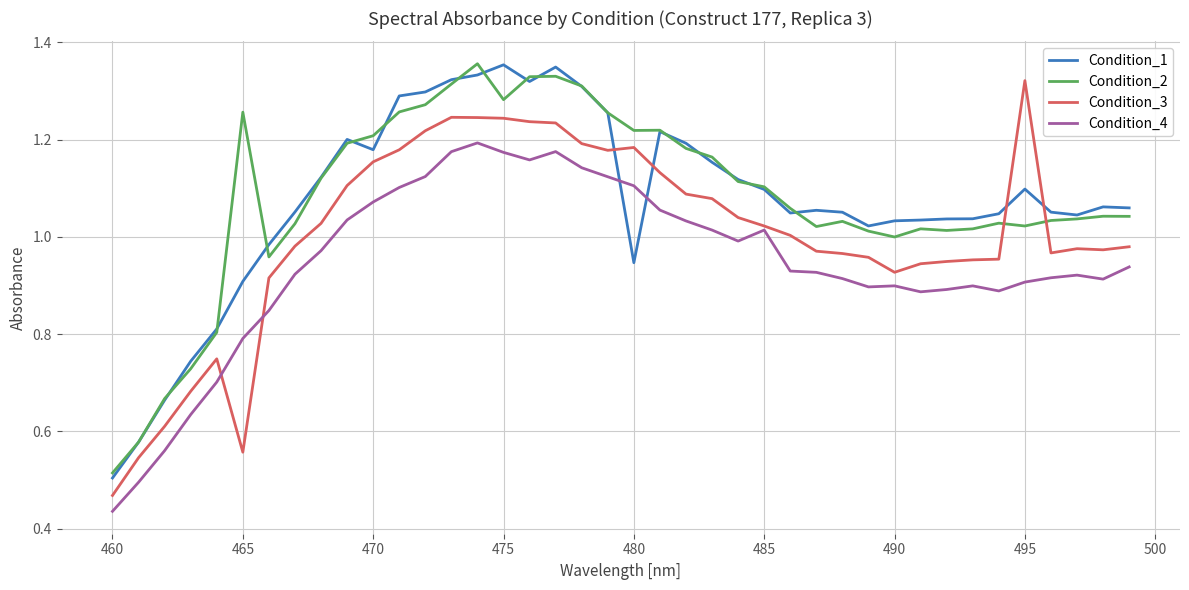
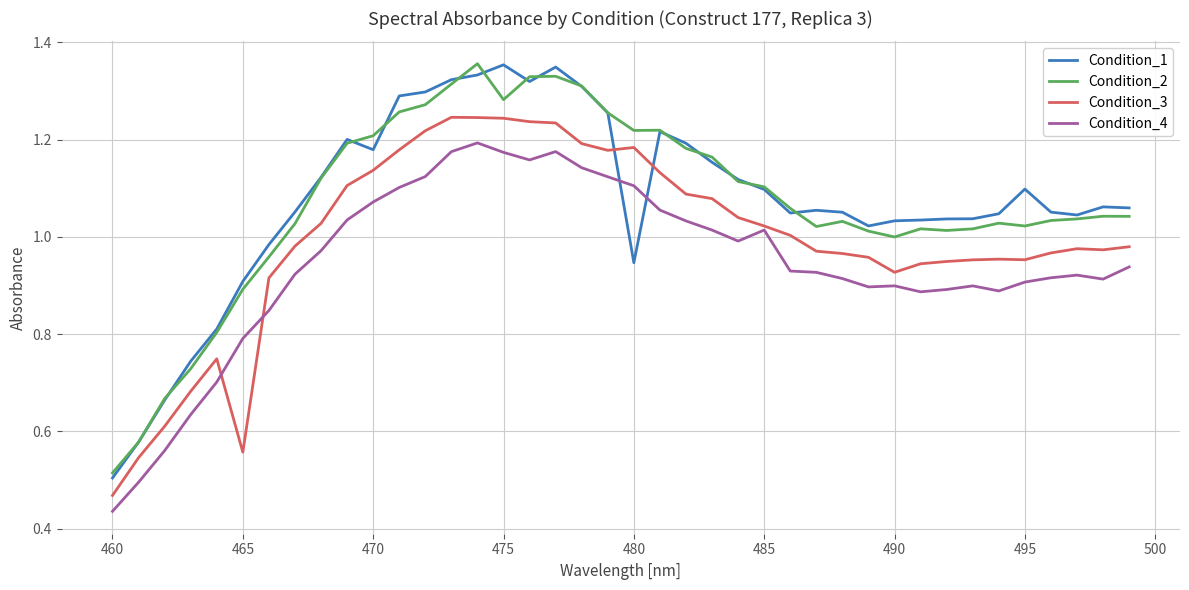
  {
    "Condition_1": {
      "460": 0.50,
      "465": 0.91,
      "470": 1.18,
      "475": 1.35,
      "480": 0.95,
      "485": 1.10,
      "490": 1.03,
      "495": 1.10
    },
    "Condition_2": {
      "460": 0.51,
-     "465": 1.26,
+     "465": 0.89,
      "470": 1.21,
      "475": 1.28,
      "480": 1.22,
      "485": 1.10,
      "490": 1.00,
      "495": 1.02
    },
    "Condition_3": {
      "460": 0.47,
      "465": 0.56,
-     "470": 1.15,
+     "470": 1.14,
      "475": 1.24,
      "480": 1.18,
      "485": 1.02,
      "490": 0.93,
-     "495": 1.32
+     "495": 0.95
    },
    "Condition_4": {
      "460": 0.44,
      "465": 0.79,
      "470": 1.07,
      "475": 1.17,
      "480": 1.10,
      "485": 1.01,
      "490": 0.90,
      "495": 0.91
    }
  }
